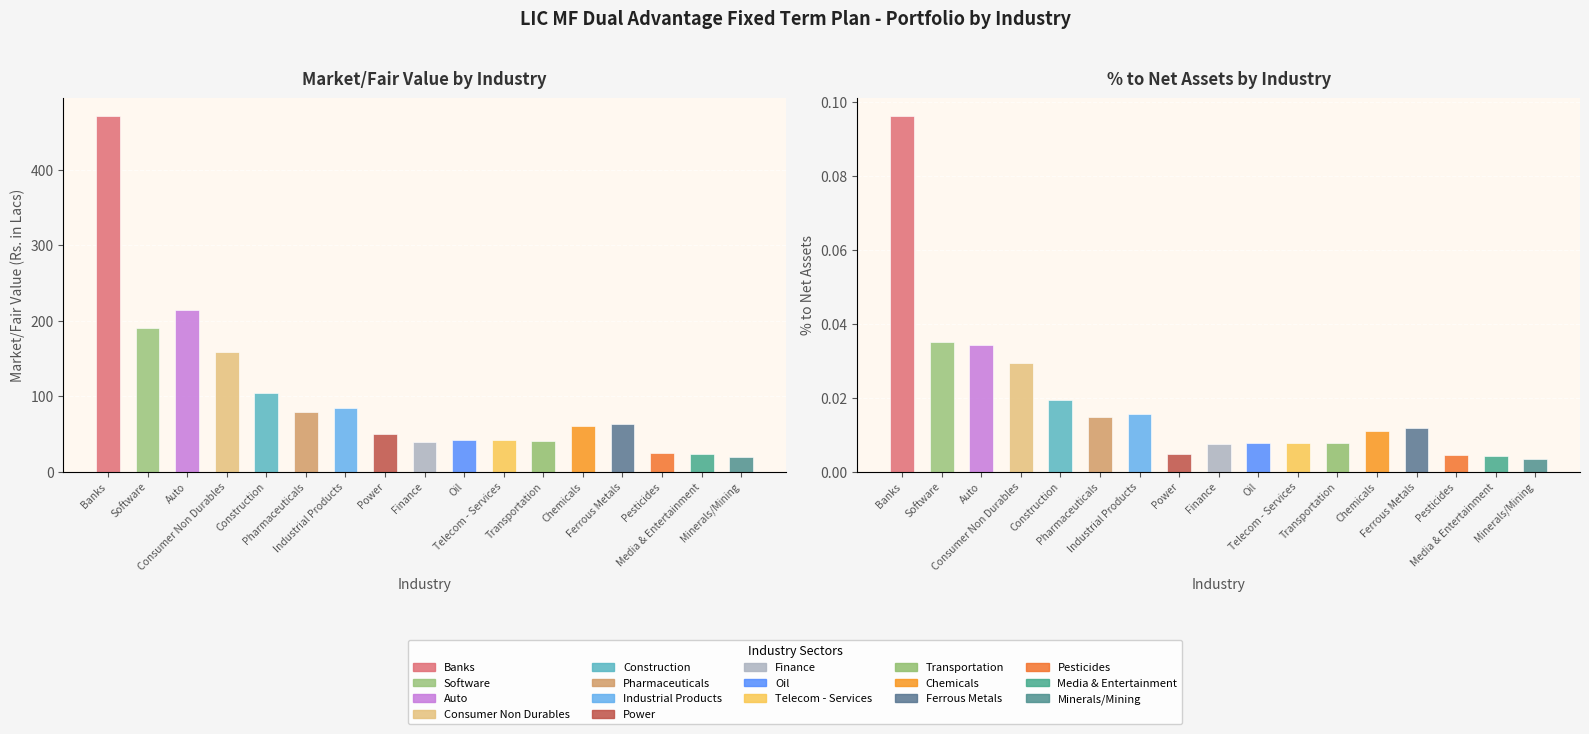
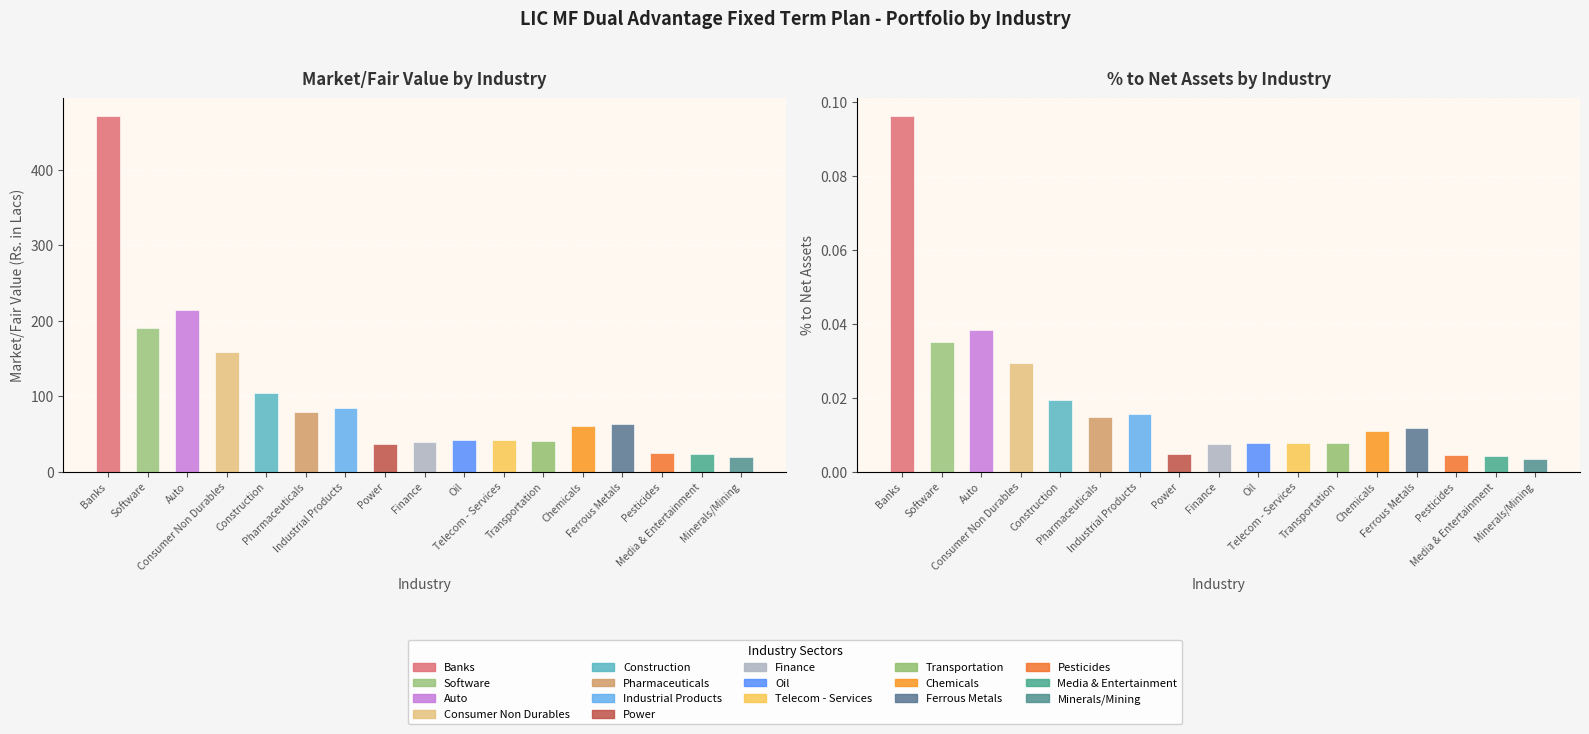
  {
    "Market/Fair Value by Industry": {
      "Auto": {
        "Banks": 0,
        "Software": 0,
        "Auto": 210,
        "Consumer Non Durables": 0,
        "Construction": 0,
        "Pharmaceuticals": 0,
        "Industrial Products": 0,
        "Power": 0,
        "Finance": 0,
        "Oil": 0,
        "Telecom - Services": 0,
        "Transportation": 0,
        "Chemicals": 0,
        "Ferrous Metals": 0,
        "Pesticides": 0,
        "Media & Entertainment": 0,
        "Minerals/Mining": 0
      },
      "Power": {
        "Banks": 0,
        "Software": 0,
        "Auto": 0,
        "Consumer Non Durables": 0,
        "Construction": 0,
        "Pharmaceuticals": 0,
        "Industrial Products": 0,
-       "Power": 50,
+       "Power": 40,
        "Finance": 0,
        "Oil": 0,
        "Telecom - Services": 0,
        "Transportation": 0,
        "Chemicals": 0,
        "Ferrous Metals": 0,
        "Pesticides": 0,
        "Media & Entertainment": 0,
        "Minerals/Mining": 0
      },
      "Finance": {
        "Banks": 0,
        "Software": 0,
        "Auto": 0,
        "Consumer Non Durables": 0,
        "Construction": 0,
        "Pharmaceuticals": 0,
        "Industrial Products": 0,
        "Power": 0,
        "Finance": 40,
        "Oil": 0,
        "Telecom - Services": 0,
        "Transportation": 0,
        "Chemicals": 0,
        "Ferrous Metals": 0,
        "Pesticides": 0,
        "Media & Entertainment": 0,
        "Minerals/Mining": 0
      }
    },
    "% to Net Assets by Industry": {
      "Auto": {
        "Banks": 0.000,
        "Software": 0.000,
-       "Auto": 0.034,
+       "Auto": 0.038,
        "Consumer Non Durables": 0.000,
        "Construction": 0.000,
        "Pharmaceuticals": 0.000,
        "Industrial Products": 0.000,
        "Power": 0.000,
        "Finance": 0.000,
        "Oil": 0.000,
        "Telecom - Services": 0.000,
        "Transportation": 0.000,
        "Chemicals": 0.000,
        "Ferrous Metals": 0.000,
        "Pesticides": 0.000,
        "Media & Entertainment": 0.000,
        "Minerals/Mining": 0.000
      },
      "Power": {
        "Banks": 0.000,
        "Software": 0.000,
        "Auto": 0.000,
        "Consumer Non Durables": 0.000,
        "Construction": 0.000,
        "Pharmaceuticals": 0.000,
        "Industrial Products": 0.000,
        "Power": 0.005,
        "Finance": 0.000,
        "Oil": 0.000,
        "Telecom - Services": 0.000,
        "Transportation": 0.000,
        "Chemicals": 0.000,
        "Ferrous Metals": 0.000,
        "Pesticides": 0.000,
        "Media & Entertainment": 0.000,
        "Minerals/Mining": 0.000
      },
      "Finance": {
        "Banks": 0.000,
        "Software": 0.000,
        "Auto": 0.000,
        "Consumer Non Durables": 0.000,
        "Construction": 0.000,
        "Pharmaceuticals": 0.000,
        "Industrial Products": 0.000,
        "Power": 0.000,
        "Finance": 0.007,
        "Oil": 0.000,
        "Telecom - Services": 0.000,
        "Transportation": 0.000,
        "Chemicals": 0.000,
        "Ferrous Metals": 0.000,
        "Pesticides": 0.000,
        "Media & Entertainment": 0.000,
        "Minerals/Mining": 0.000
      }
    }
  }
